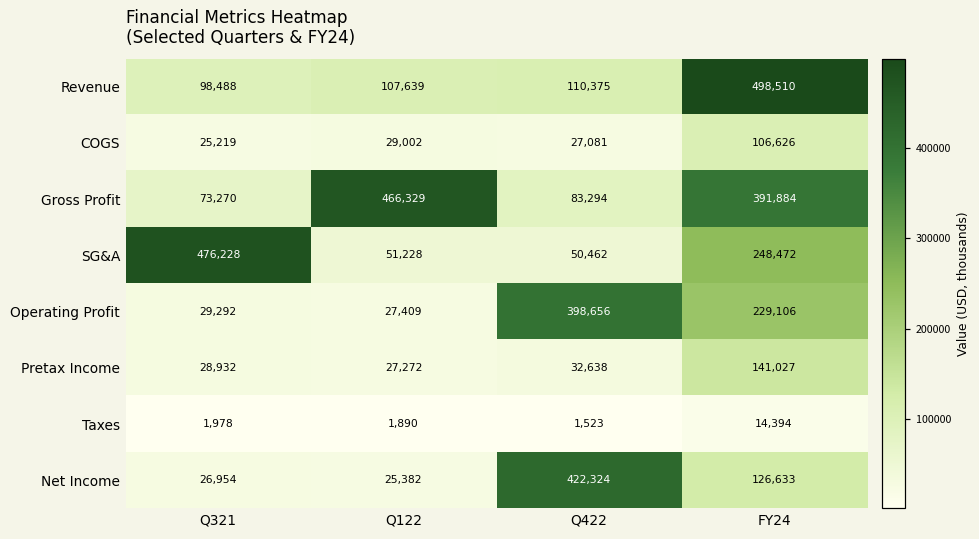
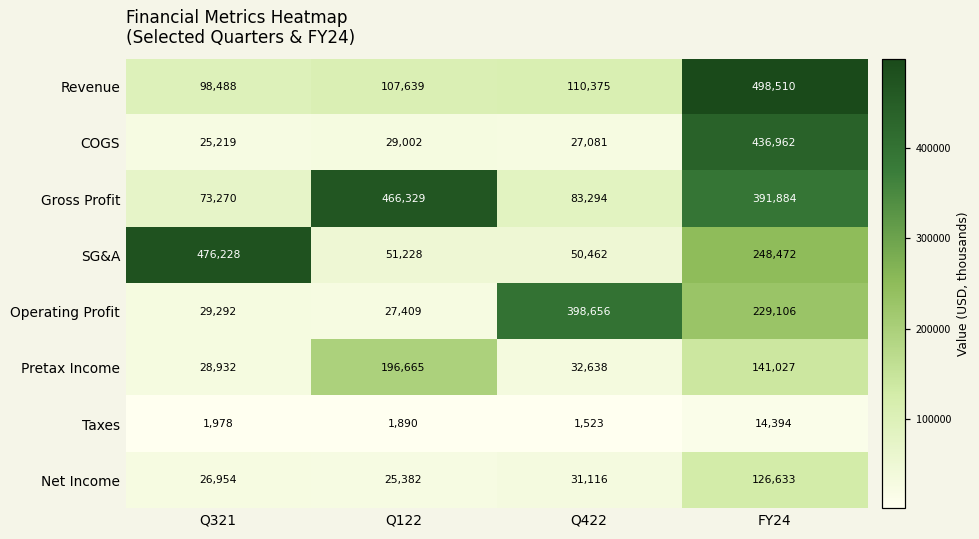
  {
    "Revenue": {
      "Q321": "98,488",
      "Q122": "107,639",
      "Q422": "110,375",
      "FY24": "498,510"
    },
    "COGS": {
      "Q321": "25,219",
      "Q122": "29,002",
      "Q422": "27,081",
-     "FY24": "106,626"
+     "FY24": "436,962"
    },
    "Gross Profit": {
      "Q321": "73,270",
      "Q122": "466,329",
      "Q422": "83,294",
      "FY24": "391,884"
    },
    "SG&A": {
      "Q321": "476,228",
      "Q122": "51,228",
      "Q422": "50,462",
      "FY24": "248,472"
    },
    "Operating Profit": {
      "Q321": "29,292",
      "Q122": "27,409",
      "Q422": "398,656",
      "FY24": "229,106"
    },
    "Pretax Income": {
      "Q321": "28,932",
-     "Q122": "27,272",
+     "Q122": "196,665",
      "Q422": "32,638",
      "FY24": "141,027"
    },
    "Taxes": {
      "Q321": "1,978",
      "Q122": "1,890",
      "Q422": "1,523",
      "FY24": "14,394"
    },
    "Net Income": {
      "Q321": "26,954",
      "Q122": "25,382",
-     "Q422": "422,324",
+     "Q422": "31,116",
      "FY24": "126,633"
    }
  }
